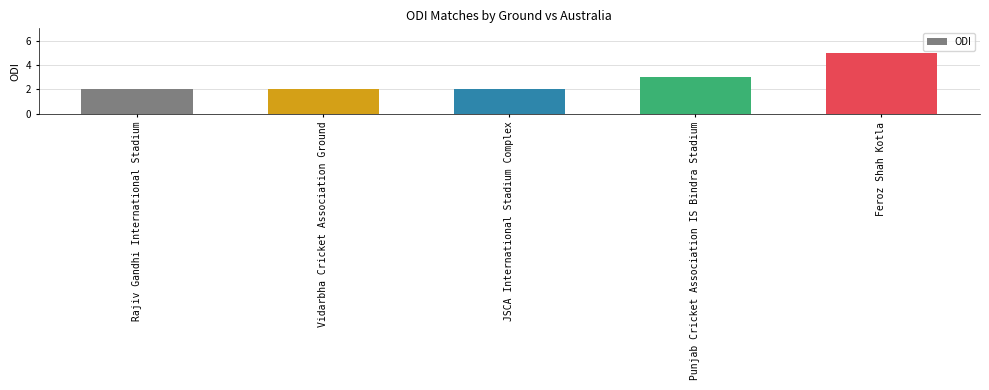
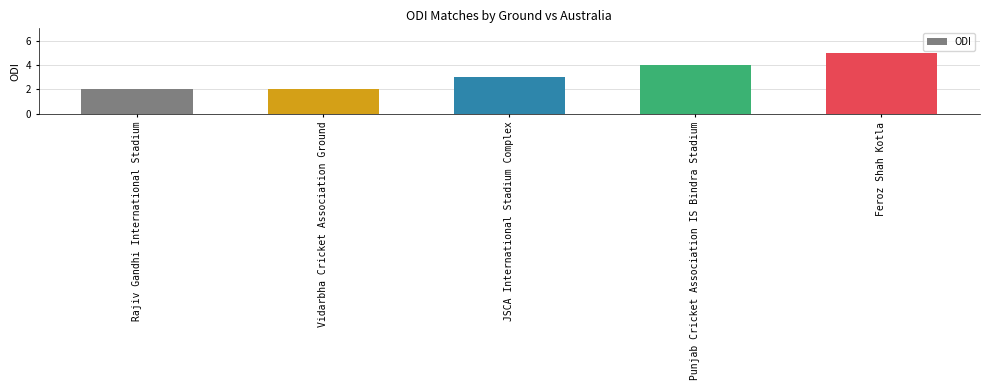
  {
    "Rajiv Gandhi International Stadium": 2,
    "Vidarbha Cricket Association Ground": 2,
-   "JSCA International Stadium Complex": 2,
-   "Punjab Cricket Association IS Bindra Stadium": 3,
+   "JSCA International Stadium Complex": 3,
+   "Punjab Cricket Association IS Bindra Stadium": 4,
    "Feroz Shah Kotla": 5
  }
